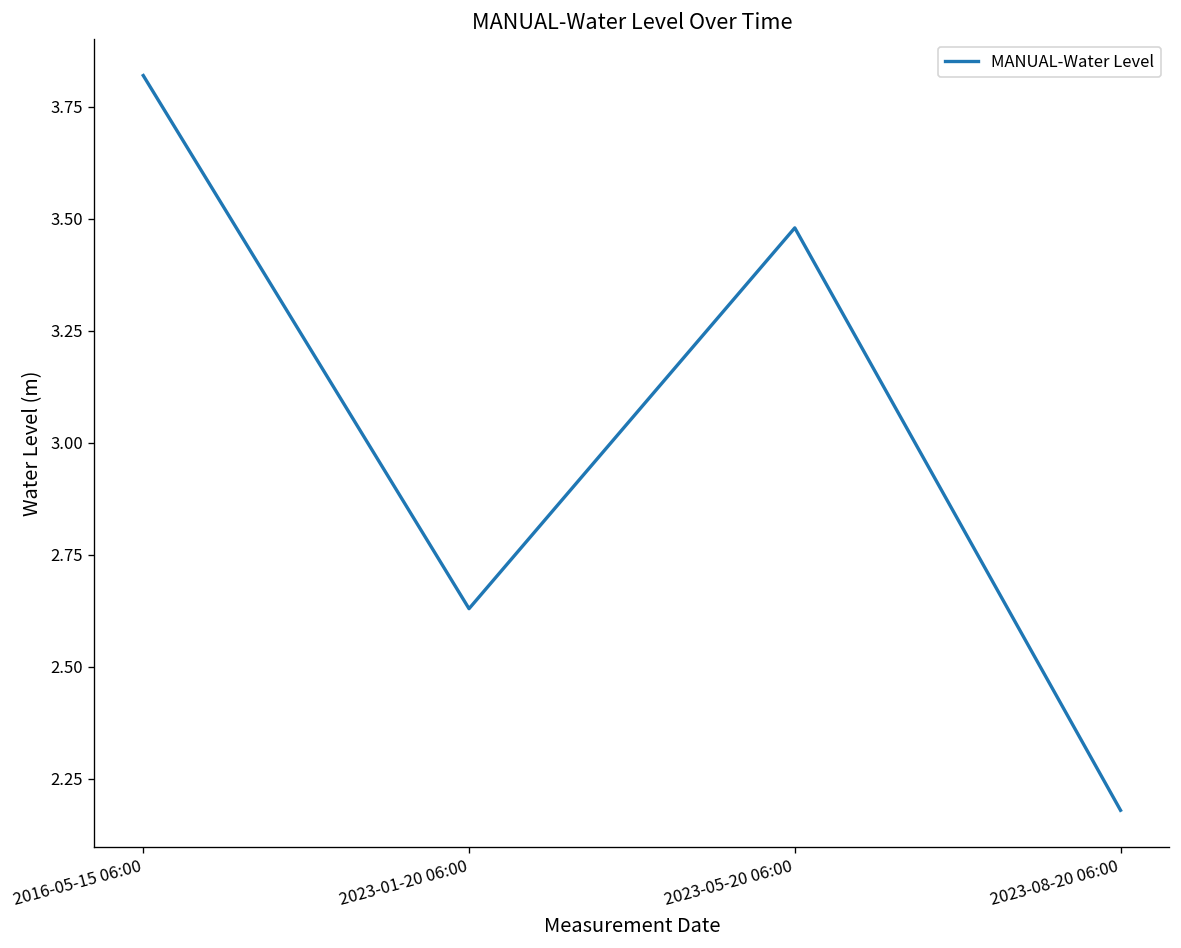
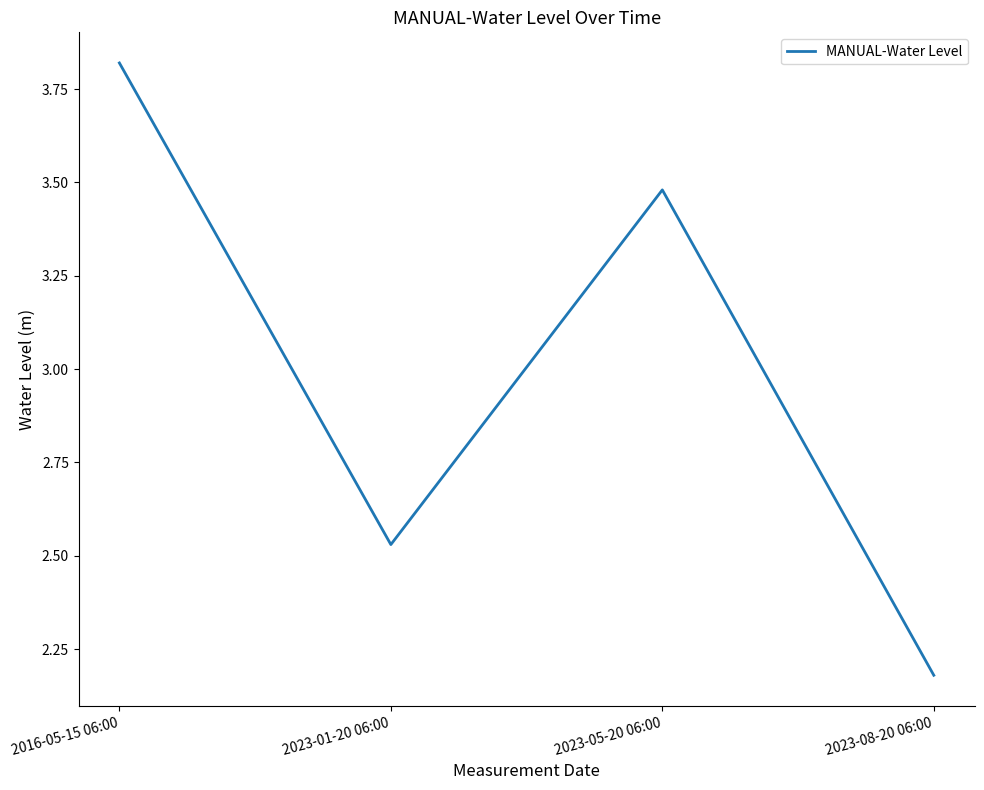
  {
    "2016-05-15 06:00": 3.82,
-   "2023-01-20 06:00": 2.63,
+   "2023-01-20 06:00": 2.53,
    "2023-05-20 06:00": 3.48,
    "2023-08-20 06:00": 2.18
  }
